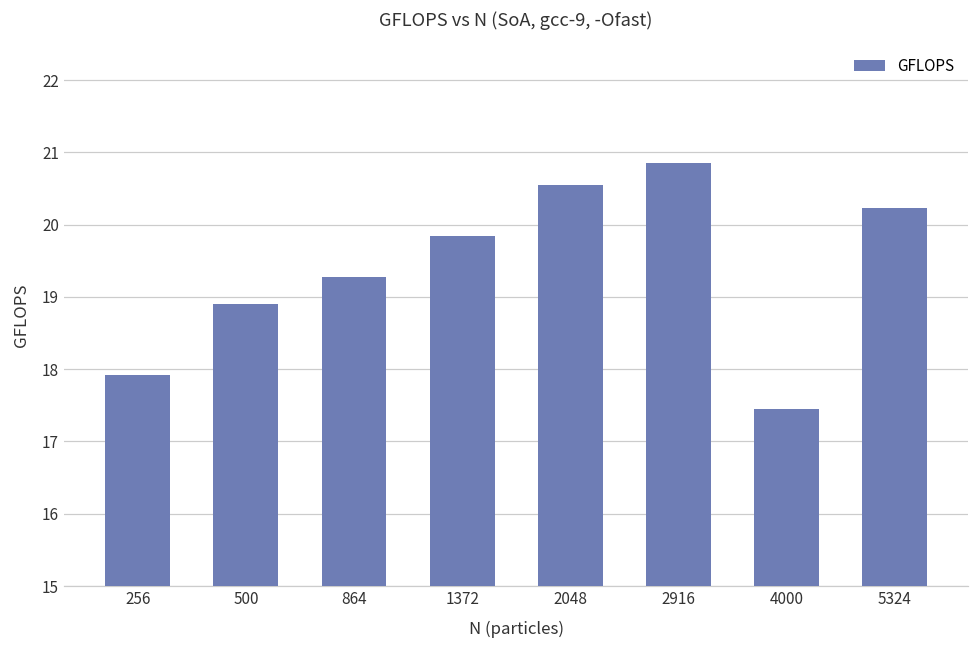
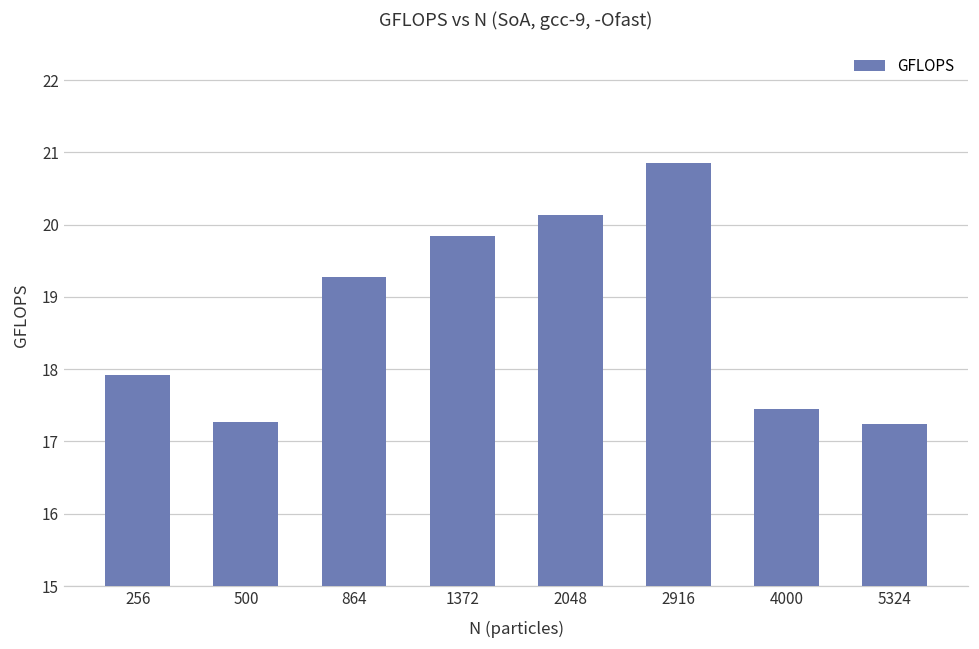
  {
    "256": 17.9,
-   "500": 18.9,
+   "500": 17.3,
    "864": 19.3,
    "1372": 19.8,
-   "2048": 20.6,
+   "2048": 20.1,
    "2916": 20.9,
    "4000": 17.5,
-   "5324": 20.2
+   "5324": 17.2
  }
